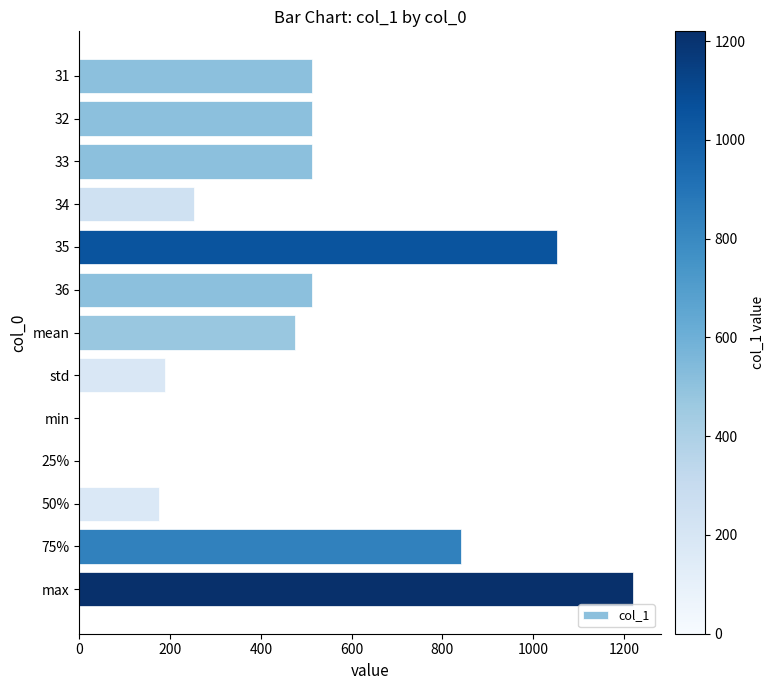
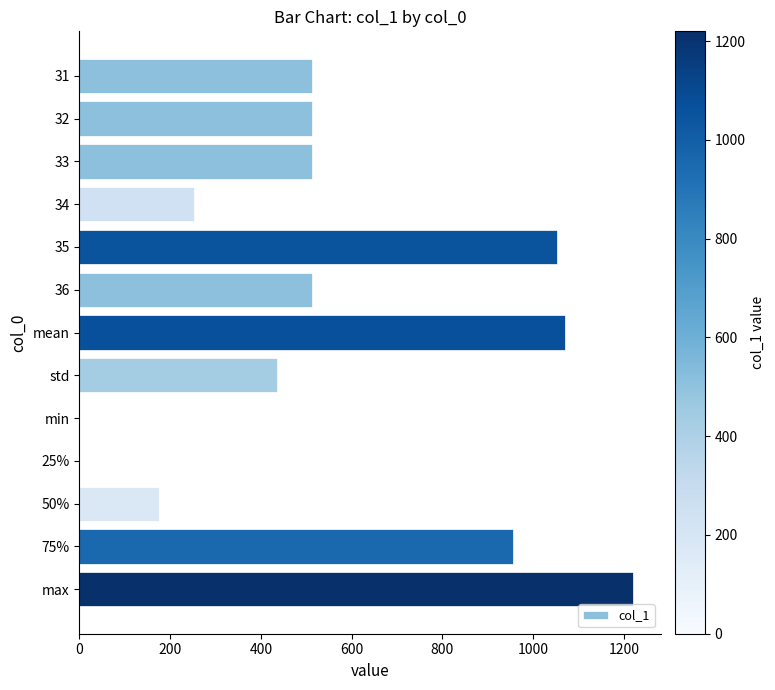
  {
    "31": 510,
    "32": 510,
    "33": 510,
    "34": 250,
    "35": 1050,
    "36": 510,
-   "mean": 470,
-   "std": 190,
+   "mean": 1070,
+   "std": 430,
    "min": 0,
    "25%": 0,
    "50%": 180,
-   "75%": 840,
+   "75%": 950,
    "max": 1220
  }
